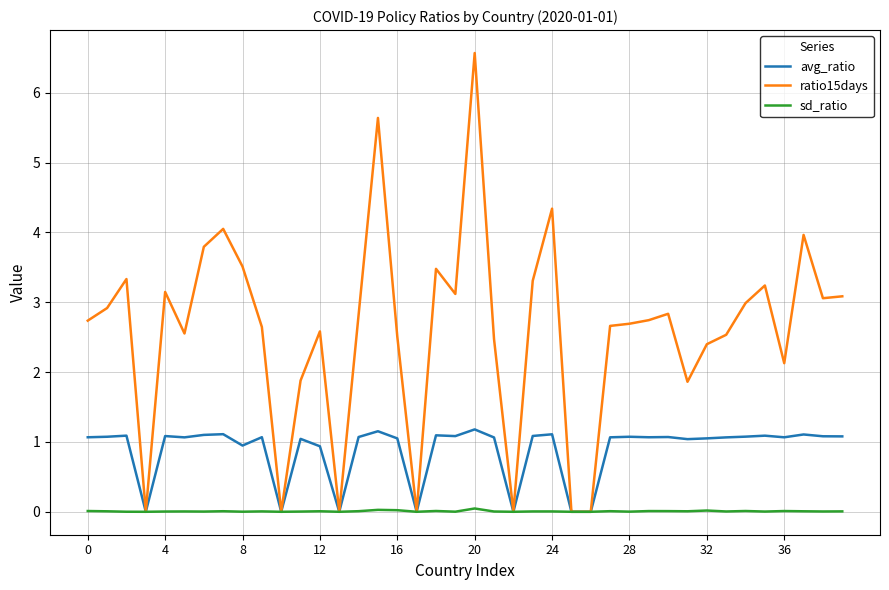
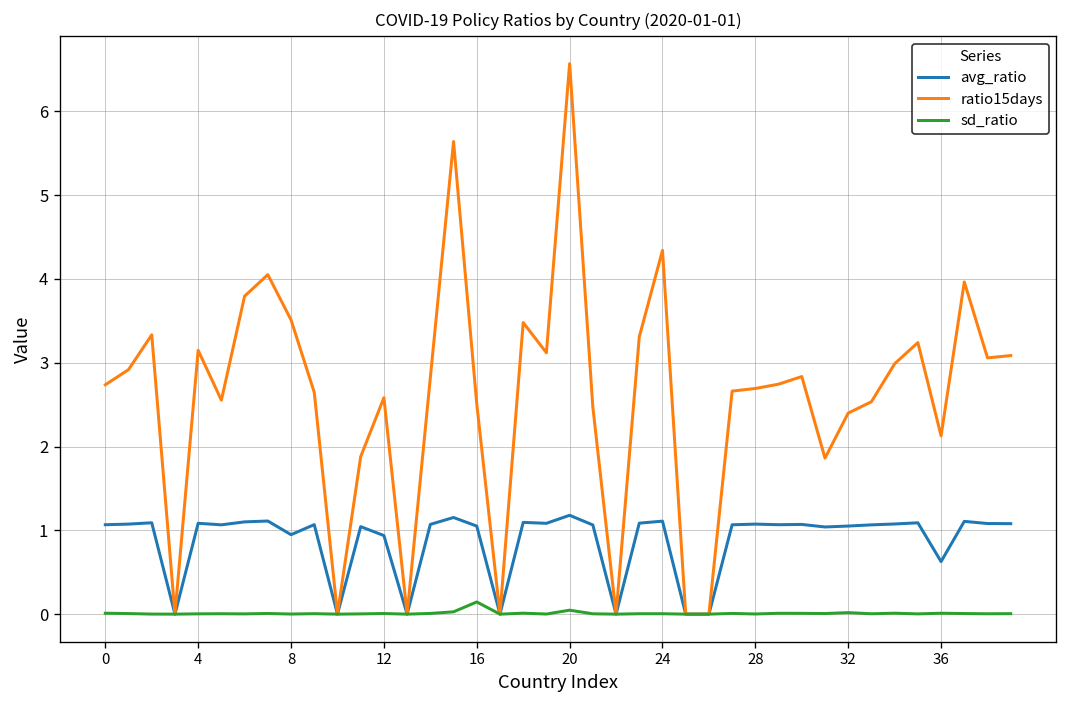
  {
    "avg_ratio": {
      "0": 1.1,
      "4": 1.1,
      "8": 0.9,
      "12": 0.9,
      "16": 1.1,
      "20": 1.2,
      "24": 1.1,
      "28": 1.1,
      "32": 1.1,
-     "36": 1.1
+     "36": 0.6
    },
    "ratio15days": {
      "0": 2.7,
      "4": 3.1,
      "8": 3.5,
      "12": 2.6,
      "16": 2.5,
      "20": 6.6,
      "24": 4.3,
      "28": 2.7,
      "32": 2.4,
      "36": 2.1
    },
    "sd_ratio": {
      "0": 0.0,
      "4": 0.0,
      "8": 0.0,
      "12": 0.0,
-     "16": 0.0,
+     "16": 0.1,
      "20": 0.0,
      "24": 0.0,
      "28": 0.0,
      "32": 0.0,
      "36": 0.0
    }
  }
